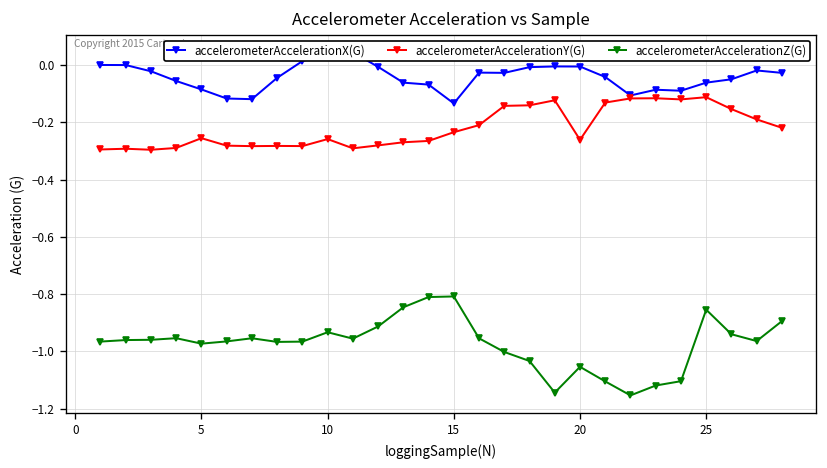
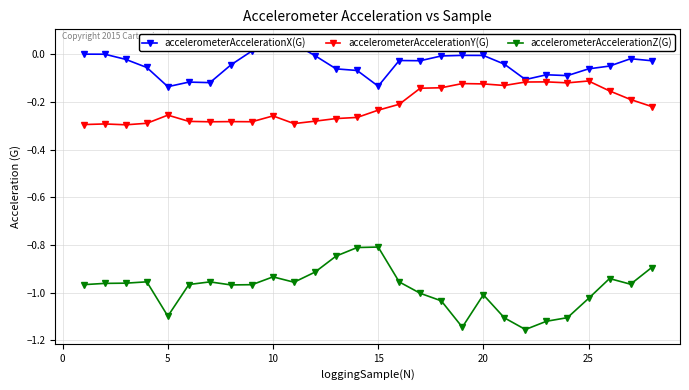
  {
    "accelerometerAccelerationX(G)": {
-     "5": -0.08,
+     "5": -0.14,
      "15": -0.13,
      "20": 0.00,
      "25": -0.06
    },
    "accelerometerAccelerationY(G)": {
      "5": -0.26,
      "10": -0.26,
      "15": -0.23,
-     "20": -0.26,
+     "20": -0.12,
      "25": -0.11
    },
    "accelerometerAccelerationZ(G)": {
-     "5": -0.97,
+     "5": -1.10,
      "10": -0.93,
      "15": -0.81,
-     "20": -1.05,
-     "25": -0.85
+     "20": -1.01,
+     "25": -1.02
    }
  }
